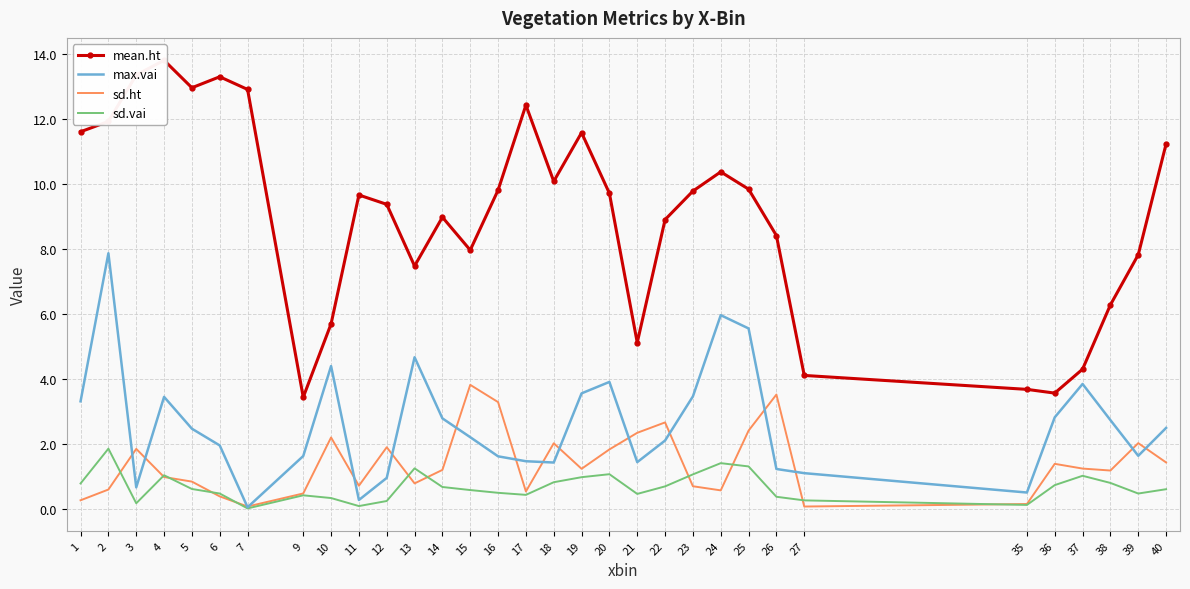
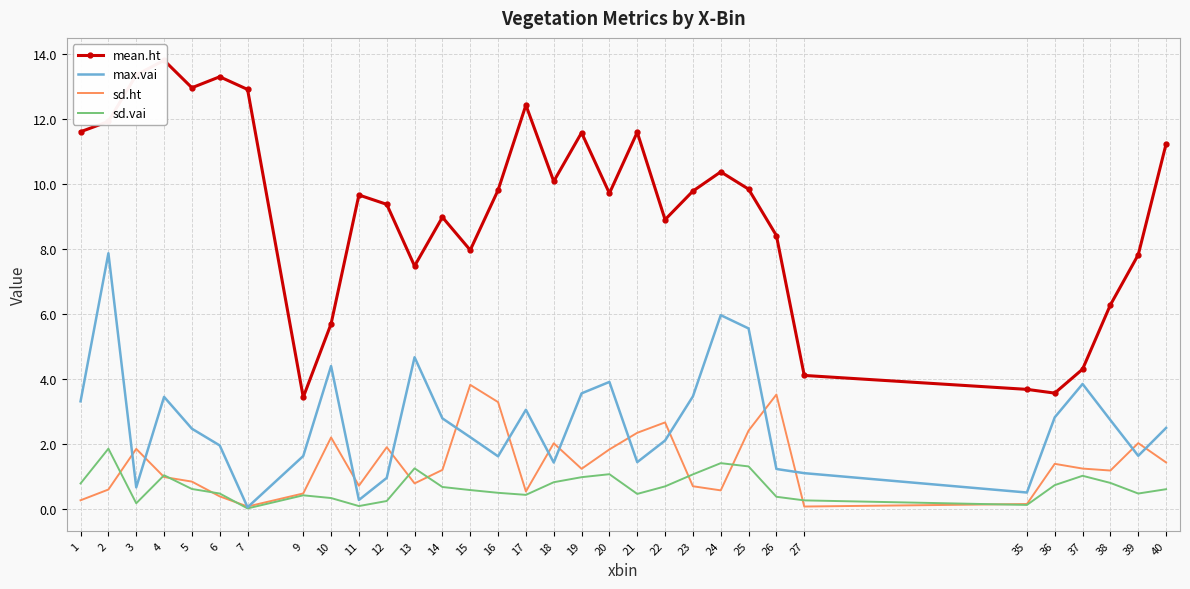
  {
    "mean.ht": {
      "1": 11.6,
      "5": 13.0,
      "6": 13.3,
      "7": 12.9,
      "9": 3.4,
      "10": 5.7,
      "11": 9.7,
      "12": 9.4,
      "13": 7.5,
      "14": 9.0,
      "15": 8.0,
      "16": 9.8,
      "17": 12.4,
      "18": 10.1,
      "19": 11.6,
      "20": 9.7,
-     "21": 5.1,
+     "21": 11.6,
      "22": 8.9,
      "23": 9.8,
      "24": 10.4,
      "25": 9.8,
      "26": 8.4,
      "27": 4.1,
      "35": 3.7,
      "36": 3.6,
      "37": 4.3,
      "38": 6.3,
      "39": 7.8,
      "40": 11.2
    },
    "max.vai": {
      "1": 3.3,
      "2": 7.9,
      "3": 0.7,
      "4": 3.4,
      "5": 2.5,
      "6": 1.9,
      "9": 1.6,
      "10": 4.4,
      "11": 0.3,
      "12": 1.0,
      "13": 4.7,
      "14": 2.8,
      "15": 2.2,
      "16": 1.6,
-     "17": 1.5,
+     "17": 3.0,
      "18": 1.4,
      "19": 3.6,
      "20": 3.9,
      "21": 1.4,
      "22": 2.1,
      "23": 3.5,
      "24": 6.0,
      "25": 5.6,
      "26": 1.2,
      "27": 1.1,
      "35": 0.5,
      "36": 2.8,
      "37": 3.8,
      "38": 2.7,
      "39": 1.6,
      "40": 2.5
    },
    "sd.ht": {
      "1": 0.3,
      "2": 0.6,
      "3": 1.8,
      "5": 0.8,
      "6": 0.4,
      "10": 2.2,
      "11": 0.7,
      "12": 1.9,
      "13": 0.8,
      "14": 1.2,
      "15": 3.8,
      "16": 3.3,
      "17": 0.5,
      "18": 2.0,
      "19": 1.2,
      "20": 1.8,
      "21": 2.3,
      "22": 2.7,
      "23": 0.7,
      "24": 0.6,
      "25": 2.4,
      "26": 3.5,
      "27": 0.1,
      "36": 1.4,
      "37": 1.2,
      "38": 1.2,
      "39": 2.0,
      "40": 1.4
    },
    "sd.vai": {
      "1": 0.8,
      "2": 1.9,
      "3": 0.2,
      "5": 0.6,
      "6": 0.5,
      "10": 0.3,
      "11": 0.1,
      "12": 0.2,
      "13": 1.2,
      "14": 0.7,
      "15": 0.6,
      "16": 0.5,
      "17": 0.4,
      "18": 0.8,
      "19": 1.0,
      "20": 1.1,
      "21": 0.5,
      "22": 0.7,
      "23": 1.1,
      "24": 1.4,
      "25": 1.3,
      "26": 0.4,
      "27": 0.3,
      "36": 0.7,
      "37": 1.0,
      "38": 0.8,
      "39": 0.5,
      "40": 0.6
    }
  }
